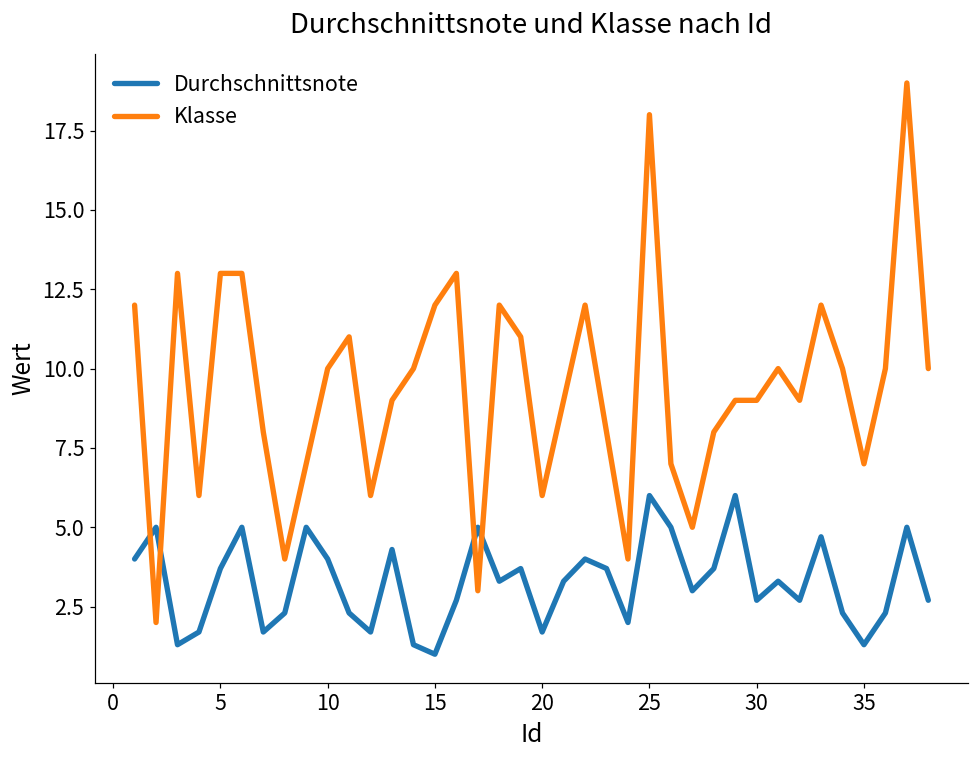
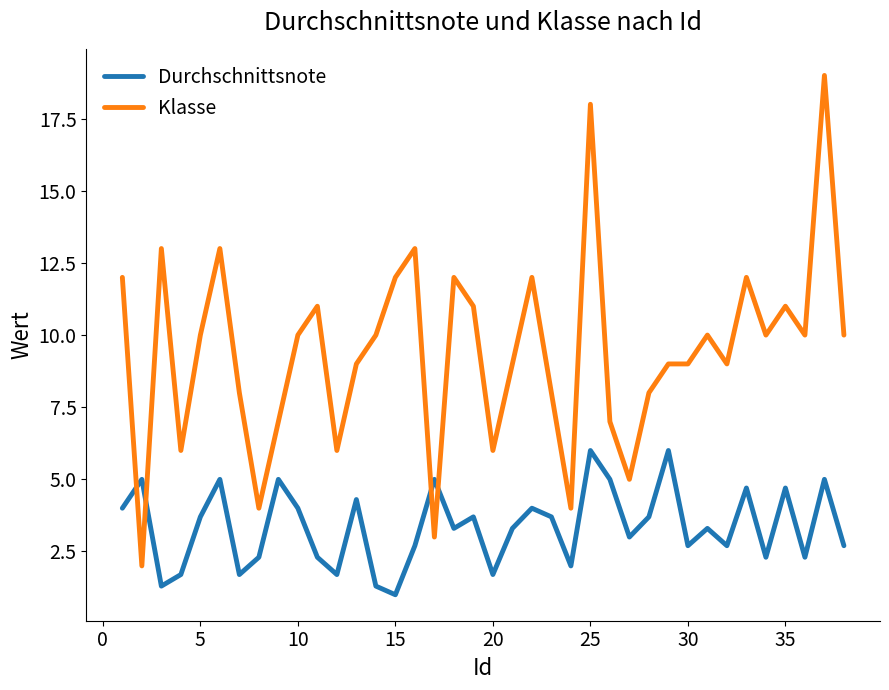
  {
    "Durchschnittsnote": {
      "5": 3.7,
      "10": 4.0,
      "15": 1.0,
      "20": 1.7,
      "25": 6.0,
      "30": 2.7,
-     "35": 1.3
+     "35": 4.7
    },
    "Klasse": {
-     "5": 13,
+     "5": 10,
      "10": 10,
      "15": 12,
      "20": 6,
      "25": 18,
      "30": 9,
-     "35": 7
+     "35": 11
    }
  }
